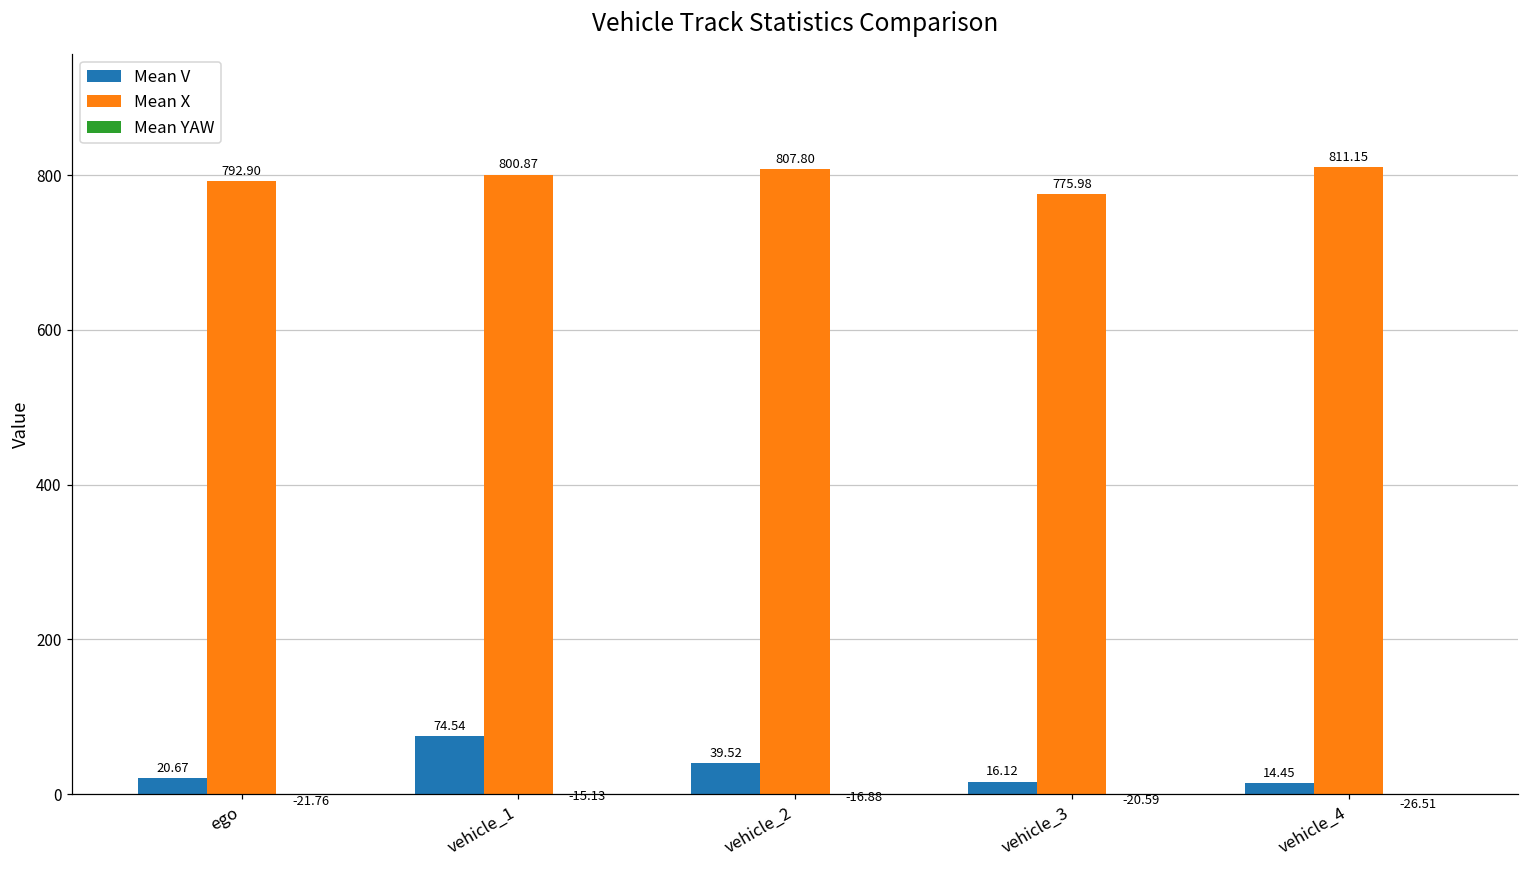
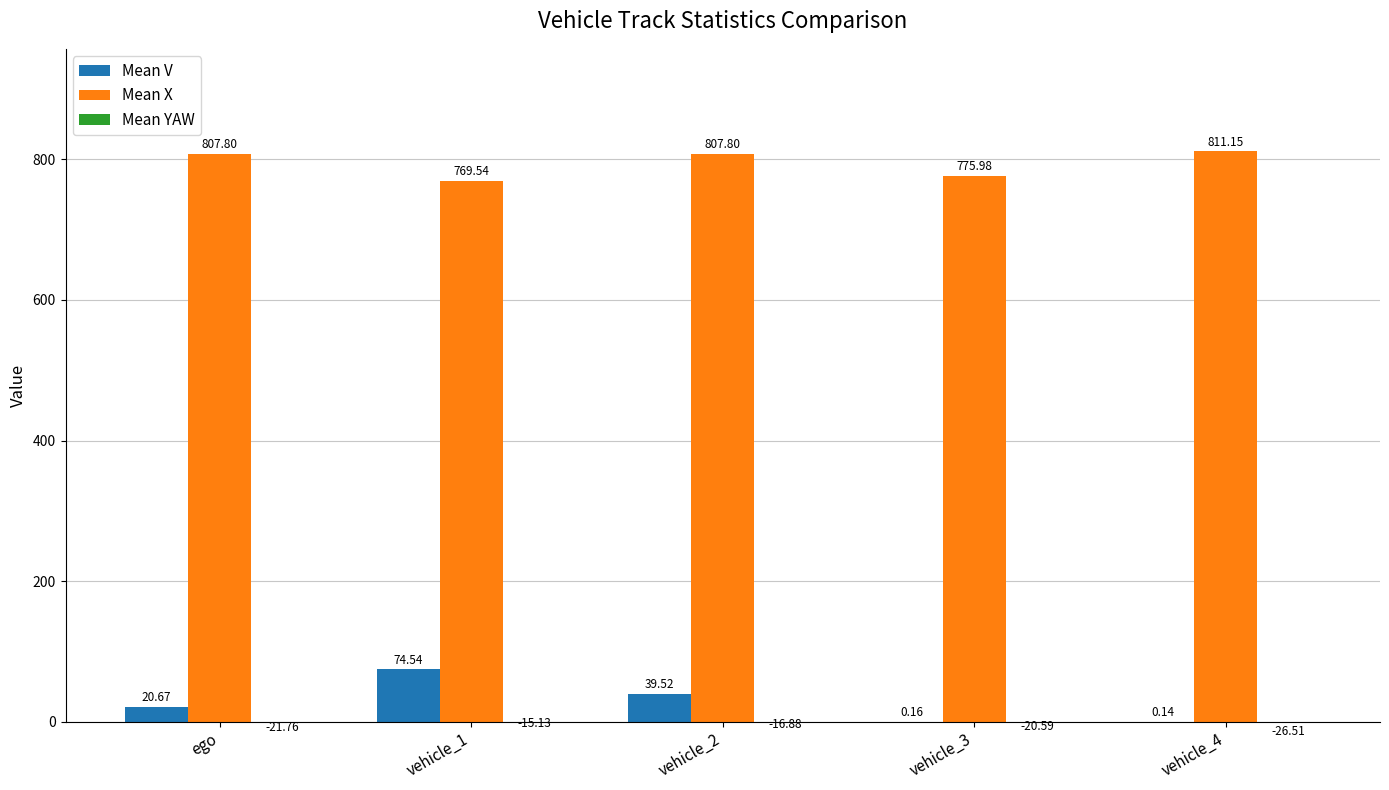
  {
    "Mean V": {
      "ego": 20.67,
      "vehicle_1": 74.54,
      "vehicle_2": 39.52,
-     "vehicle_3": 16.12,
-     "vehicle_4": 14.45
+     "vehicle_3": 0.16,
+     "vehicle_4": 0.14
    },
    "Mean X": {
-     "ego": 792.90,
-     "vehicle_1": 800.87,
+     "ego": 807.80,
+     "vehicle_1": 769.54,
      "vehicle_2": 807.80,
      "vehicle_3": 775.98,
      "vehicle_4": 811.15
    }
  }
